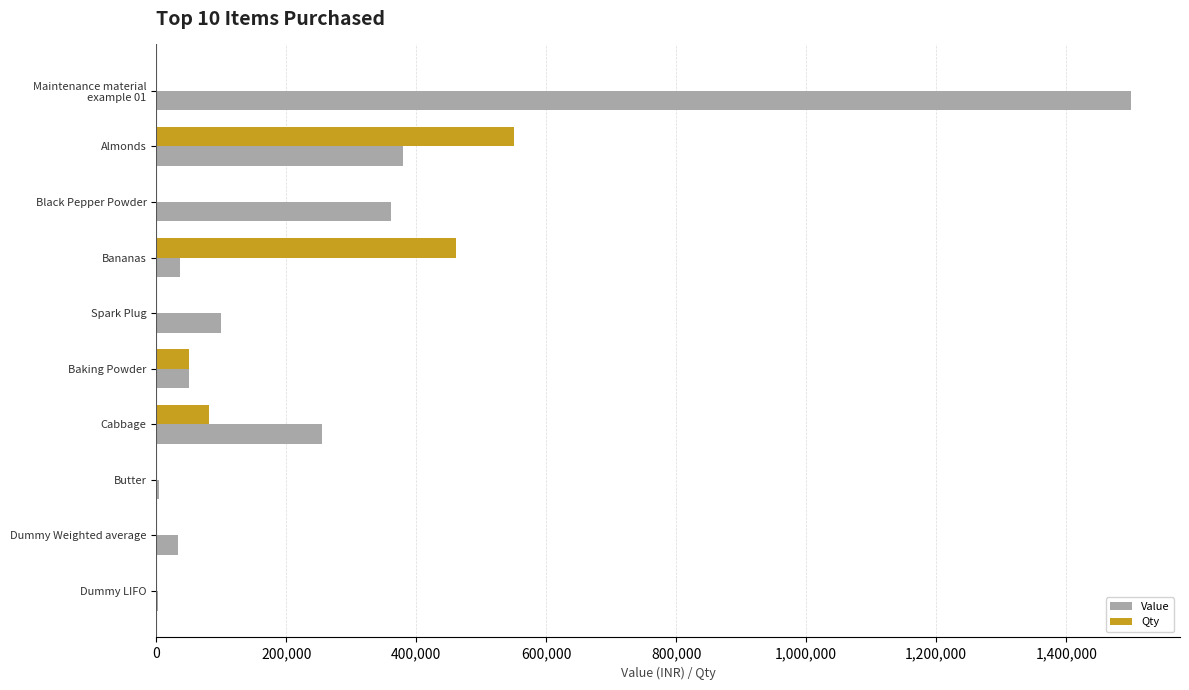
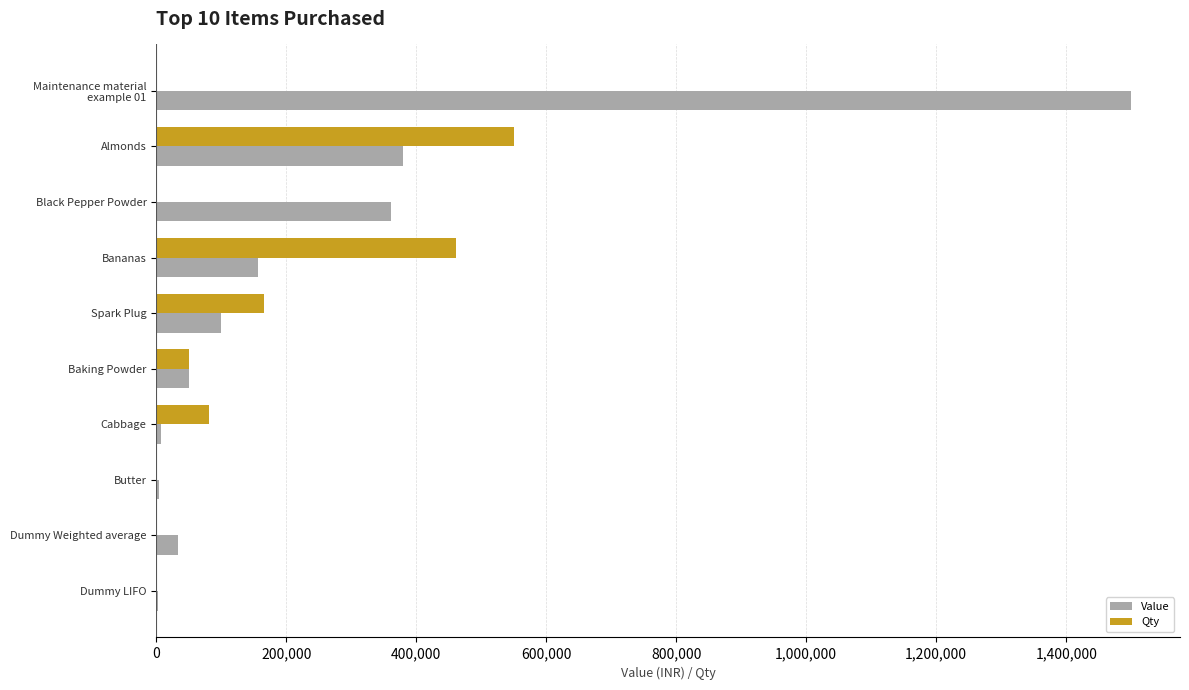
  {
    "Value": {
      "Maintenance material example 01": "1,500,000",
      "Almonds": "380,000",
      "Black Pepper Powder": "360,000",
-     "Bananas": "40,000",
+     "Bananas": "160,000",
      "Spark Plug": "100,000",
      "Baking Powder": "50,000",
-     "Cabbage": "250,000",
+     "Cabbage": "10,000",
      "Butter": "10,000",
      "Dummy Weighted average": "30,000"
    },
    "Qty": {
      "Almonds": "550,000",
      "Bananas": "460,000",
-     "Spark Plug": "0",
+     "Spark Plug": "170,000",
      "Baking Powder": "50,000",
      "Cabbage": "80,000"
    }
  }
